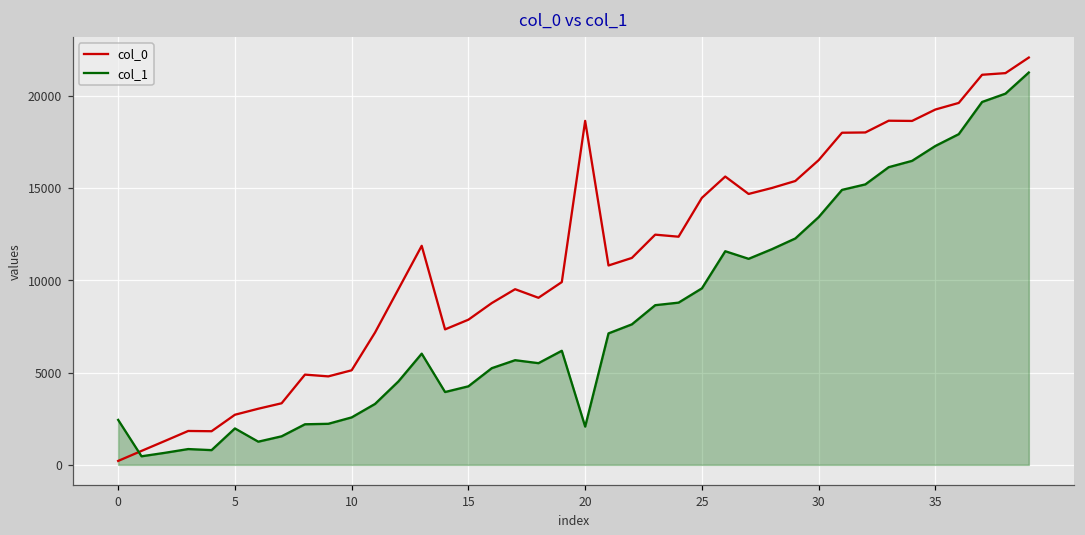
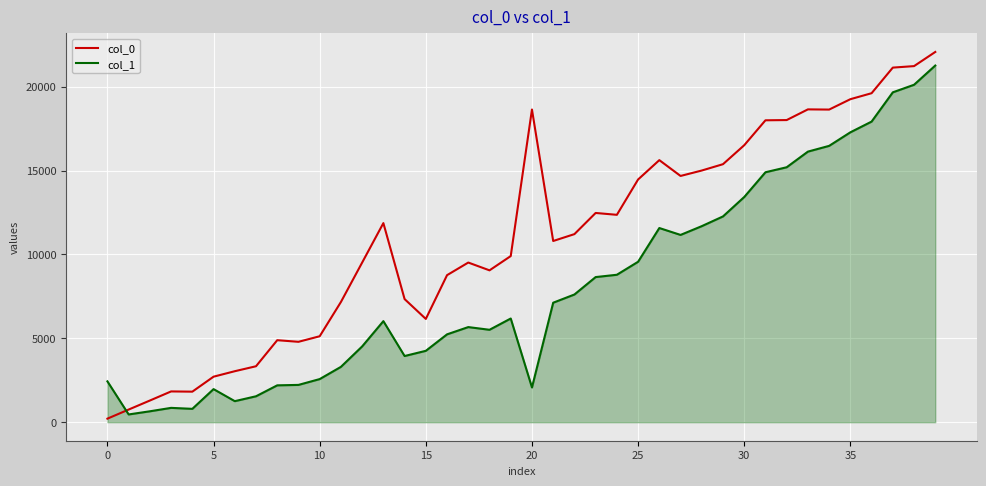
  {
    "col_0": {
      "0": 200,
      "5": 2700,
      "10": 5100,
-     "15": 7900,
+     "15": 6200,
      "20": 18600,
      "25": 14500,
      "30": 16500,
      "35": 19300
    },
    "col_1": {
      "0": 2400,
      "5": 2000,
      "10": 2600,
      "15": 4300,
      "20": 2100,
      "25": 9600,
      "30": 13400,
      "35": 17300
    }
  }
